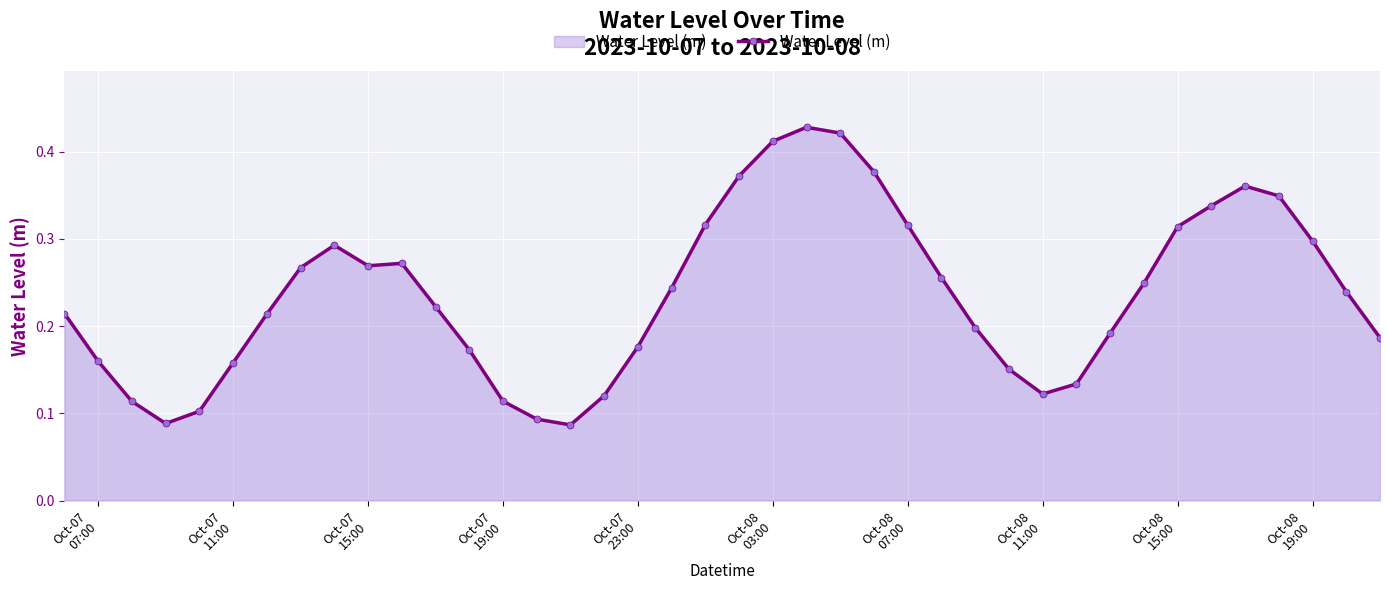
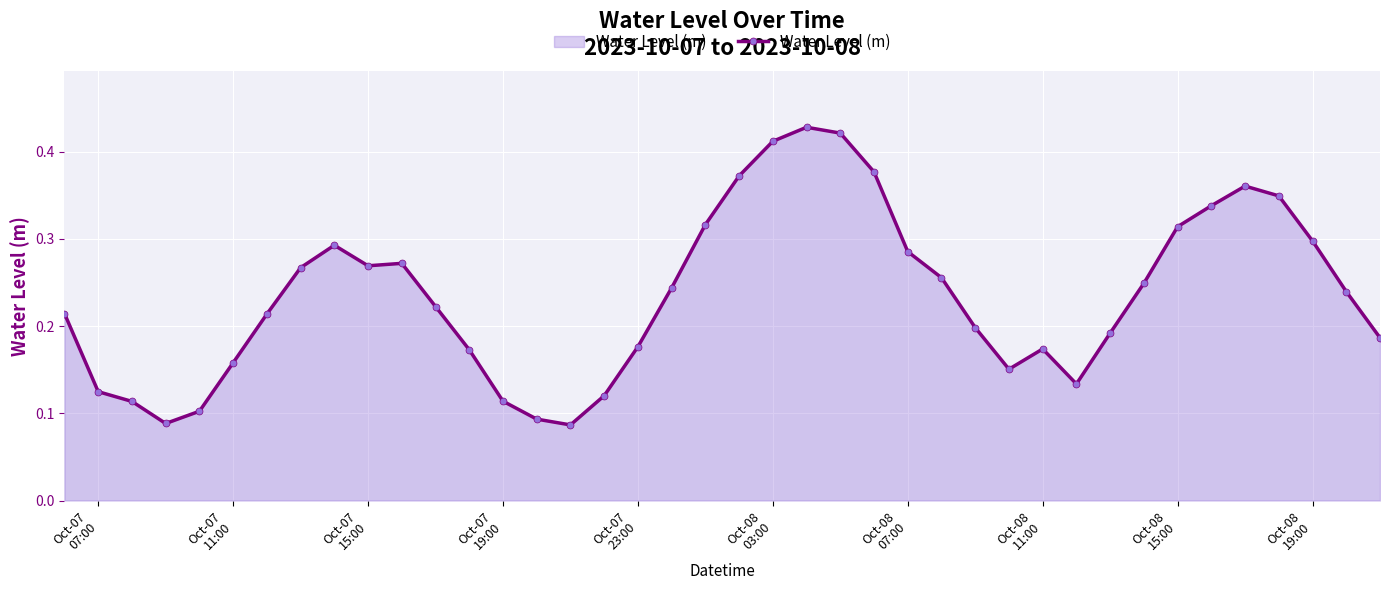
  {
-   "Oct-07 07:00": 0.16,
+   "Oct-07 07:00": 0.12,
    "Oct-07 11:00": 0.16,
    "Oct-07 15:00": 0.27,
    "Oct-07 19:00": 0.11,
    "Oct-07 23:00": 0.18,
    "Oct-08 03:00": 0.41,
-   "Oct-08 07:00": 0.32,
-   "Oct-08 11:00": 0.12,
+   "Oct-08 07:00": 0.29,
+   "Oct-08 11:00": 0.17,
    "Oct-08 15:00": 0.31,
    "Oct-08 19:00": 0.30
  }
